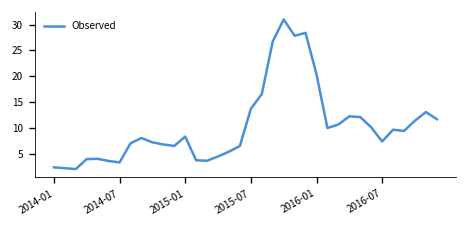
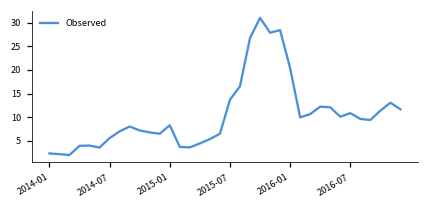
  {
    "2014-01": 2,
-   "2014-07": 3,
+   "2014-07": 6,
    "2015-01": 8,
    "2015-07": 14,
    "2016-01": 20,
-   "2016-07": 7
+   "2016-07": 11
  }
